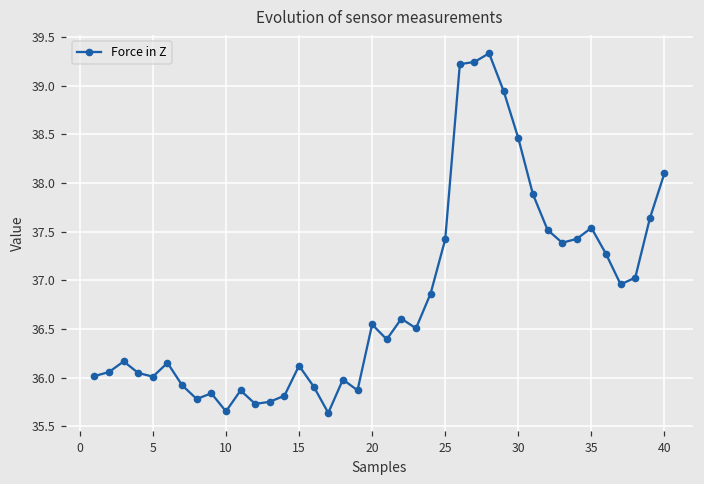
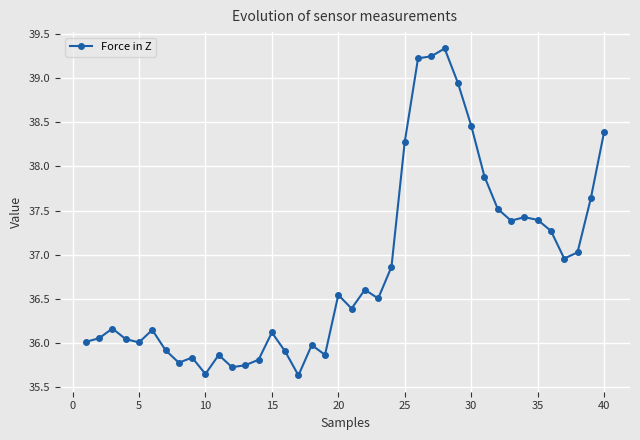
  {
    "5": 36.0,
    "10": 35.7,
    "15": 36.1,
    "20": 36.5,
-   "25": 37.4,
+   "25": 38.3,
    "30": 38.5,
-   "35": 37.5,
-   "40": 38.1
+   "35": 37.4,
+   "40": 38.4
  }
